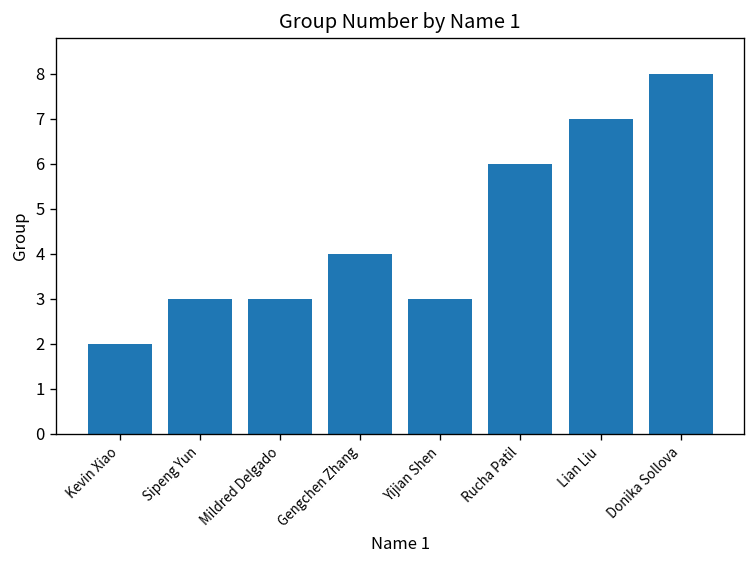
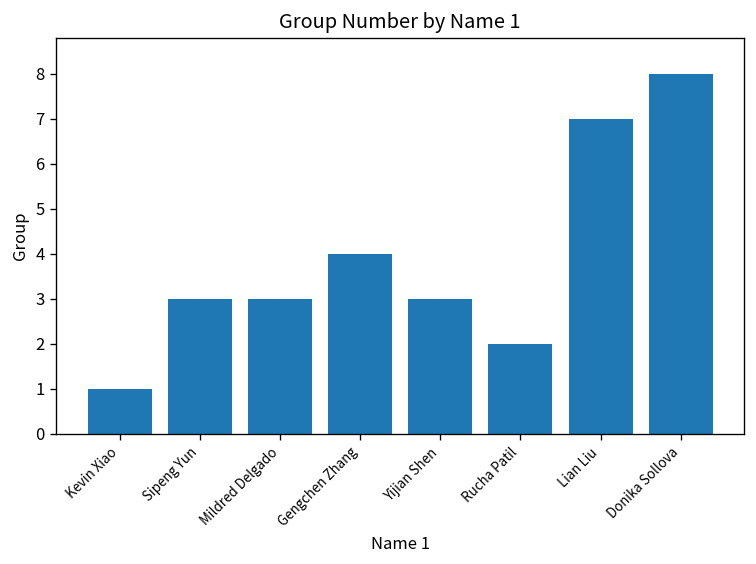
  {
-   "Kevin Xiao": 2,
+   "Kevin Xiao": 1,
    "Sipeng Yun": 3,
    "Mildred Delgado": 3,
    "Gengchen Zhang": 4,
    "Yijian Shen": 3,
-   "Rucha Patil": 6,
+   "Rucha Patil": 2,
    "Lian Liu": 7,
    "Donika Sollova": 8
  }
